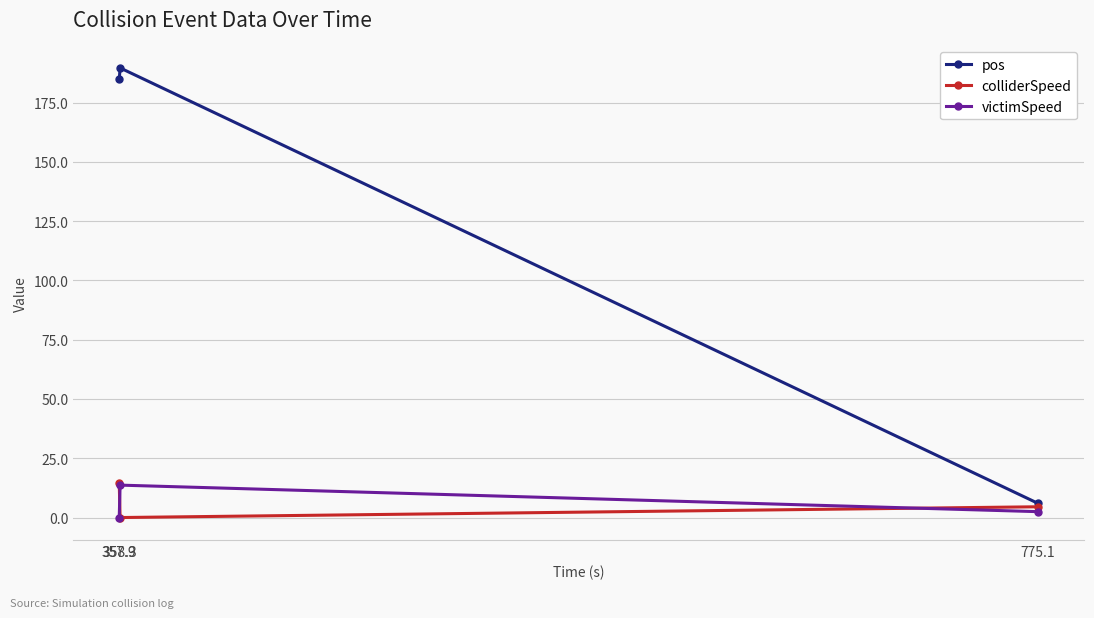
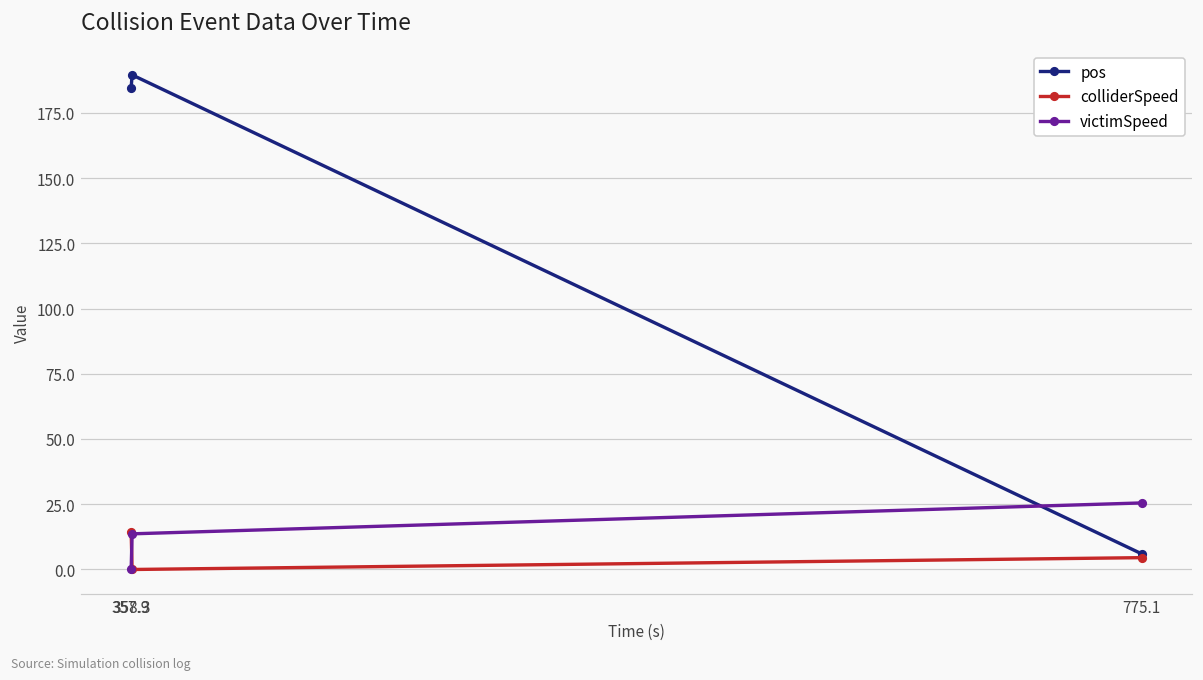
  {
    "pos": {
      "775.1": 6
    },
    "colliderSpeed": {
      "775.1": 5
    },
    "victimSpeed": {
-     "775.1": 2
+     "775.1": 26
    }
  }
